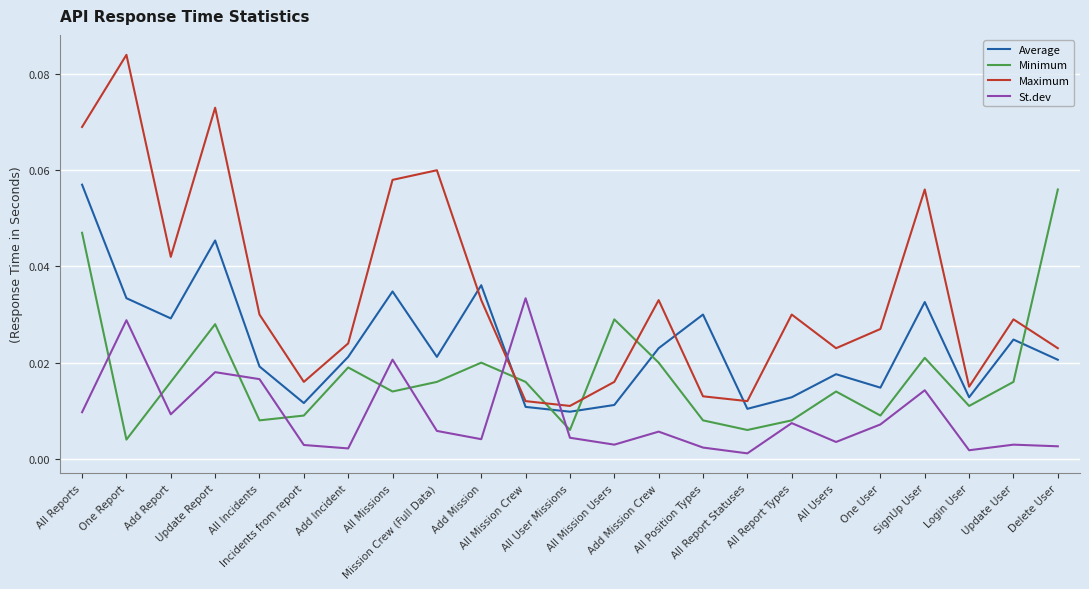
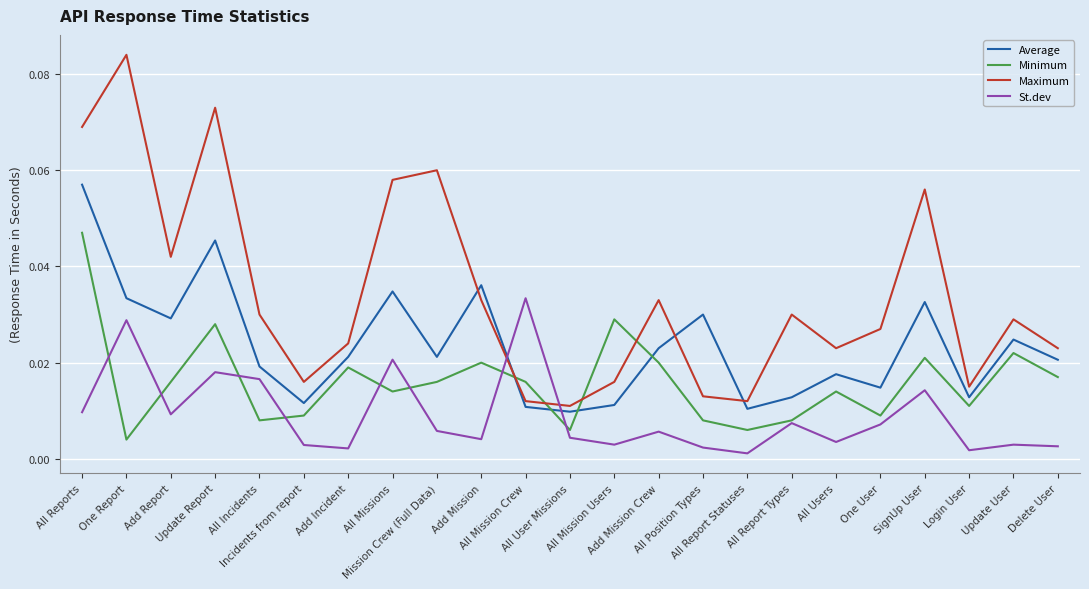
  {
    "Average": {
      "All Reports": 0.057,
      "One Report": 0.033,
      "Add Report": 0.029,
      "Update Report": 0.045,
      "All Incidents": 0.019,
      "Incidents from report": 0.012,
      "Add Incident": 0.021,
      "All Missions": 0.035,
      "Mission Crew (Full Data)": 0.021,
      "Add Mission": 0.036,
      "All Mission Crew": 0.011,
      "All User Missions": 0.010,
      "All Mission Users": 0.011,
      "Add Mission Crew": 0.023,
      "All Position Types": 0.030,
      "All Report Statuses": 0.010,
      "All Report Types": 0.013,
      "All Users": 0.018,
      "One User": 0.015,
      "SignUp User": 0.033,
      "Login User": 0.013,
      "Update User": 0.025,
      "Delete User": 0.021
    },
    "Minimum": {
      "All Reports": 0.047,
      "One Report": 0.004,
      "Add Report": 0.016,
      "Update Report": 0.028,
      "All Incidents": 0.008,
      "Incidents from report": 0.009,
      "Add Incident": 0.019,
      "All Missions": 0.014,
      "Mission Crew (Full Data)": 0.016,
      "Add Mission": 0.020,
      "All Mission Crew": 0.016,
      "All User Missions": 0.006,
      "All Mission Users": 0.029,
      "Add Mission Crew": 0.020,
      "All Position Types": 0.008,
      "All Report Statuses": 0.006,
      "All Report Types": 0.008,
      "All Users": 0.014,
      "One User": 0.009,
      "SignUp User": 0.021,
      "Login User": 0.011,
-     "Update User": 0.016,
-     "Delete User": 0.056
+     "Update User": 0.022,
+     "Delete User": 0.017
    },
    "Maximum": {
      "All Reports": 0.069,
      "One Report": 0.084,
      "Add Report": 0.042,
      "Update Report": 0.073,
      "All Incidents": 0.030,
      "Incidents from report": 0.016,
      "Add Incident": 0.024,
      "All Missions": 0.058,
      "Mission Crew (Full Data)": 0.060,
      "Add Mission": 0.033,
      "All Mission Crew": 0.012,
      "All User Missions": 0.011,
      "All Mission Users": 0.016,
      "Add Mission Crew": 0.033,
      "All Position Types": 0.013,
      "All Report Statuses": 0.012,
      "All Report Types": 0.030,
      "All Users": 0.023,
      "One User": 0.027,
      "SignUp User": 0.056,
      "Login User": 0.015,
      "Update User": 0.029,
      "Delete User": 0.023
    },
    "St.dev": {
      "All Reports": 0.010,
      "One Report": 0.029,
      "Add Report": 0.009,
      "Update Report": 0.018,
      "All Incidents": 0.017,
      "Incidents from report": 0.003,
      "Add Incident": 0.002,
      "All Missions": 0.021,
      "Mission Crew (Full Data)": 0.006,
      "Add Mission": 0.004,
      "All Mission Crew": 0.033,
      "All User Missions": 0.004,
      "All Mission Users": 0.003,
      "Add Mission Crew": 0.006,
      "All Position Types": 0.002,
      "All Report Statuses": 0.001,
      "All Report Types": 0.007,
      "All Users": 0.004,
      "One User": 0.007,
      "SignUp User": 0.014,
      "Login User": 0.002,
      "Update User": 0.003,
      "Delete User": 0.003
    }
  }
